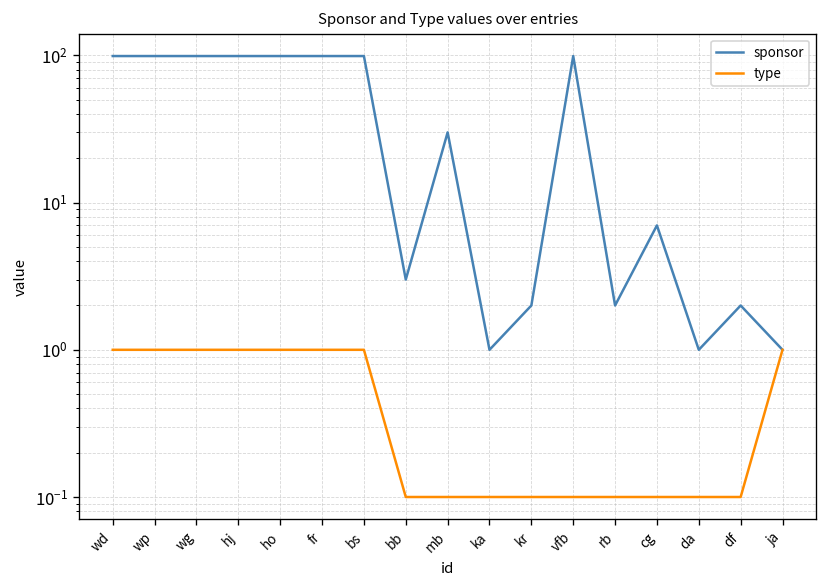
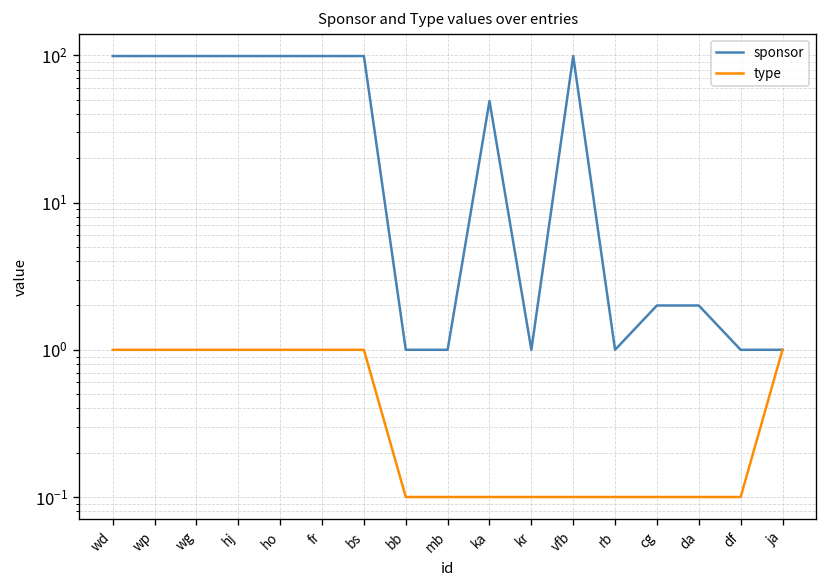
  {
    "sponsor": {
      "wd": 100,
      "wp": 100,
      "wg": 100,
      "hj": 100,
      "ho": 100,
      "fr": 100,
      "bs": 100,
-     "bb": 3,
-     "mb": 30,
-     "ka": 1,
-     "kr": 2,
+     "bb": 1,
+     "mb": 1,
+     "ka": 49,
+     "kr": 1,
      "vfb": 100,
-     "rb": 2,
-     "cg": 7,
-     "da": 1,
-     "df": 2
+     "rb": 1,
+     "cg": 2,
+     "da": 2,
+     "df": 1
    },
    "type": {
      "wd": 1,
      "wp": 1,
      "wg": 1,
      "hj": 1,
      "ho": 1,
      "fr": 1,
      "bs": 1,
      "bb": 0.10,
      "mb": 0.10,
      "ka": 0.10,
      "kr": 0.10,
      "vfb": 0.10,
      "rb": 0.10,
      "cg": 0.10,
      "da": 0.10,
      "df": 0.10
    }
  }
